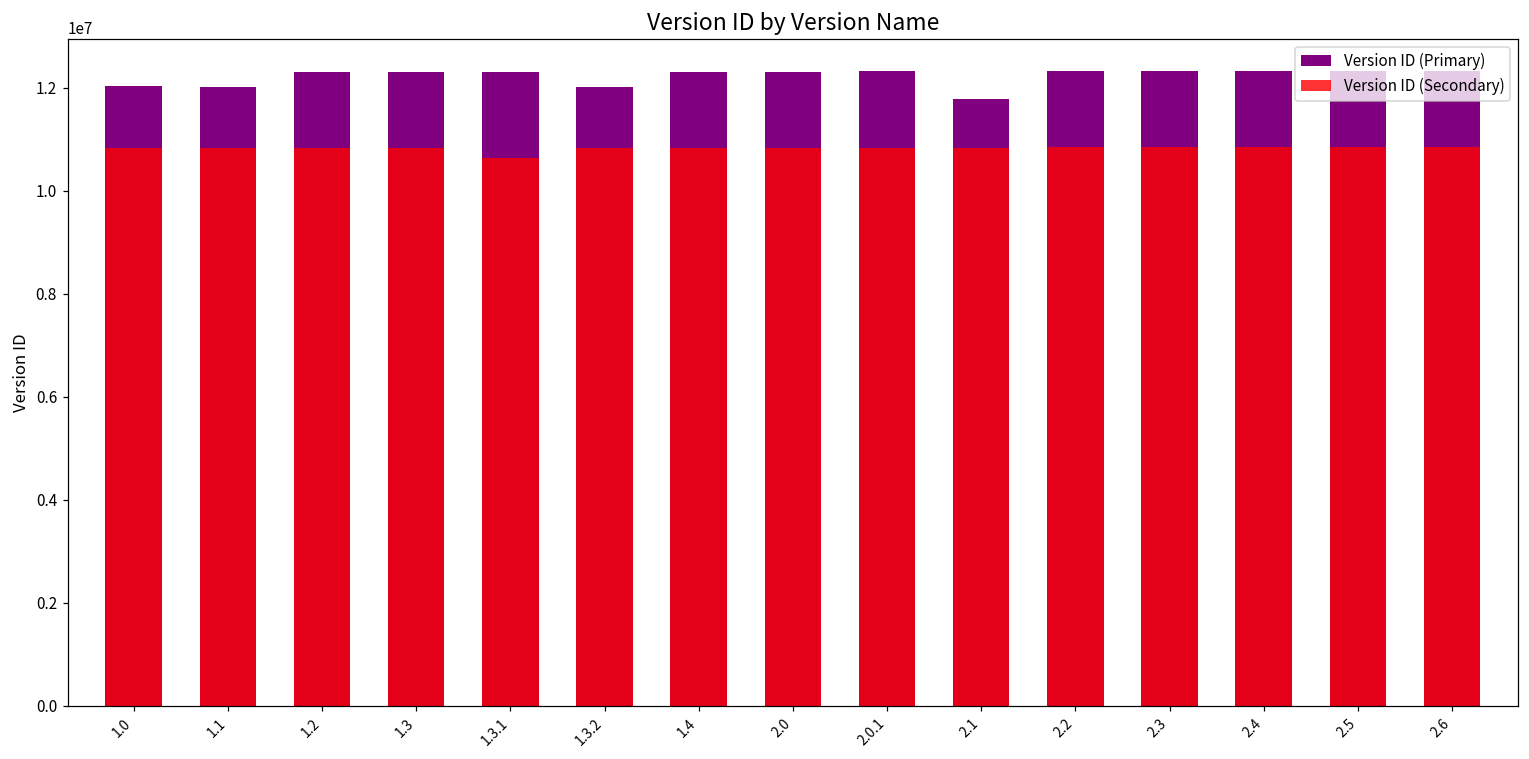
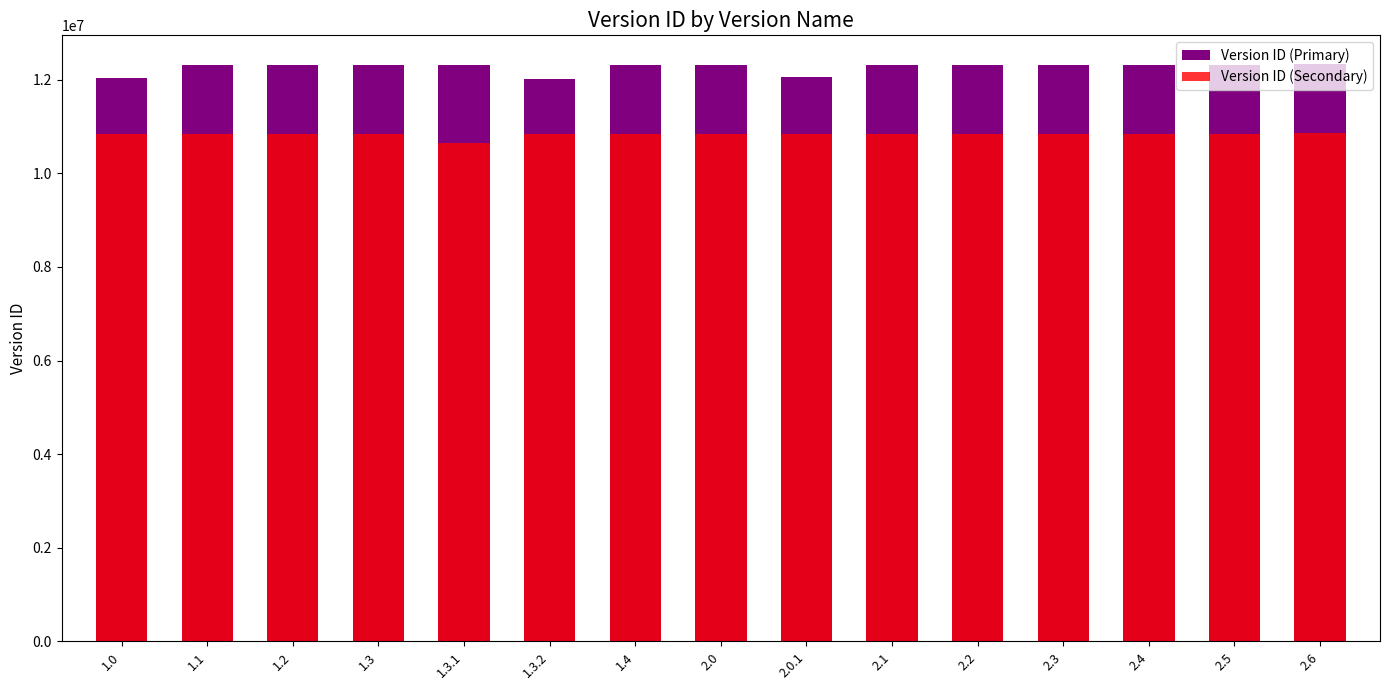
  {
    "Version ID (Primary)": {
      "1.0": 12000000,
-     "1.1": 12000000,
+     "1.1": 12300000,
      "1.2": 12300000,
      "1.3": 12300000,
      "1.3.1": 12300000,
      "1.3.2": 12000000,
      "1.4": 12300000,
      "2.0": 12300000,
-     "2.0.1": 12300000,
-     "2.1": 11800000,
+     "2.0.1": 12100000,
+     "2.1": 12300000,
      "2.2": 12300000,
      "2.3": 12300000,
      "2.4": 12300000
    }
  }
